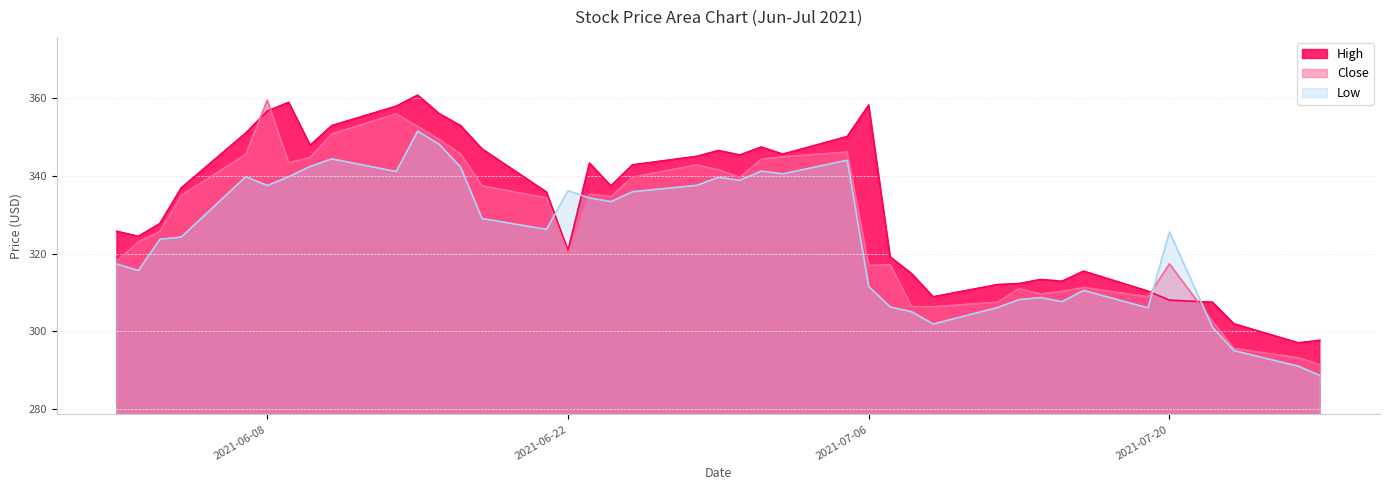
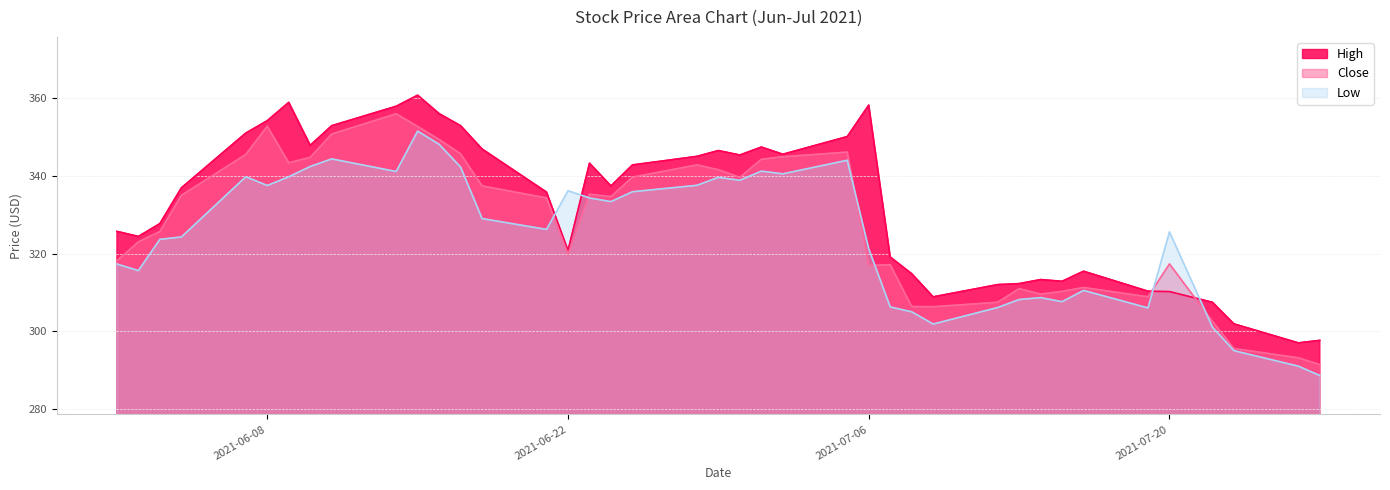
  {
    "High": {
-     "2021-06-08": 357,
+     "2021-06-08": 354,
      "2021-06-22": 321,
      "2021-07-06": 358,
-     "2021-07-20": 308
+     "2021-07-20": 310
    },
    "Close": {
-     "2021-06-08": 359,
+     "2021-06-08": 353,
      "2021-06-22": 320,
      "2021-07-06": 317,
      "2021-07-20": 317
    },
    "Low": {
      "2021-06-08": 338,
      "2021-06-22": 336,
-     "2021-07-06": 312,
+     "2021-07-06": 321,
      "2021-07-20": 326
    }
  }
